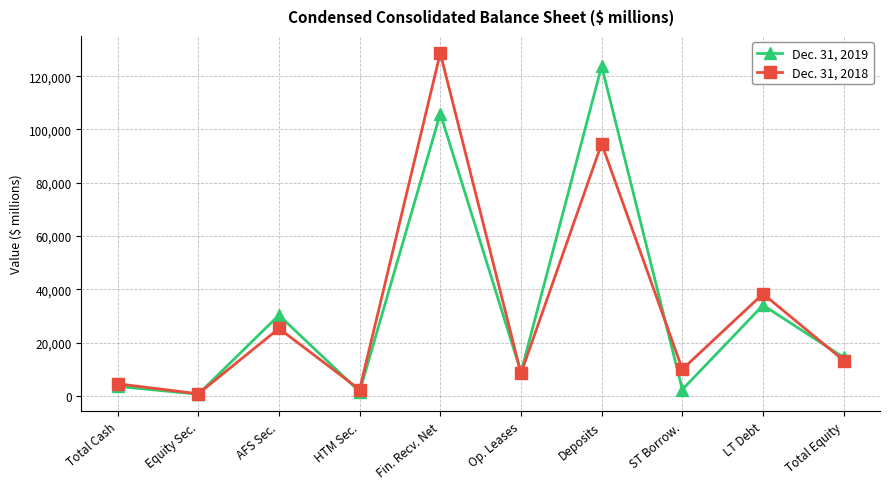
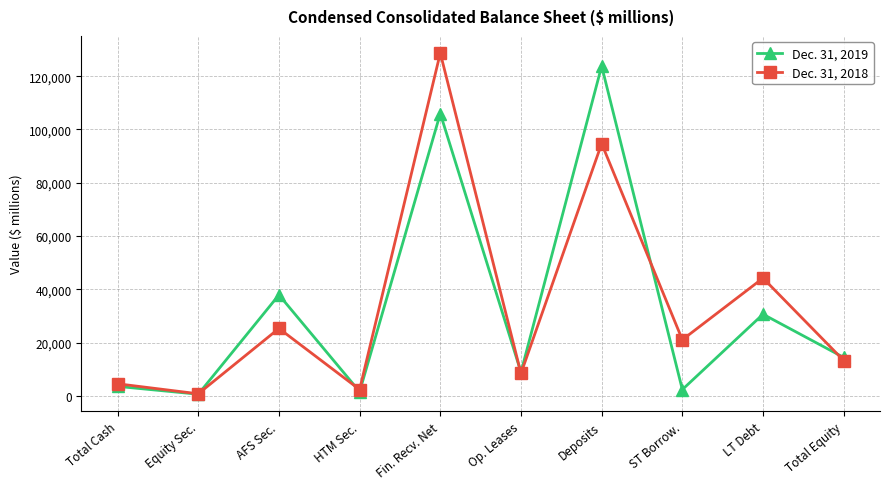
  {
    "Dec. 31, 2019": {
      "Total Cash": "4,000",
-     "AFS Sec.": "30,000",
+     "AFS Sec.": "38,000",
      "Fin. Recv. Net": "106,000",
      "Deposits": "124,000",
      "ST Borrow.": "2,000",
-     "LT Debt": "34,000",
+     "LT Debt": "31,000",
      "Total Equity": "14,000"
    },
    "Dec. 31, 2018": {
      "Total Cash": "5,000",
      "AFS Sec.": "25,000",
      "Fin. Recv. Net": "129,000",
      "Deposits": "95,000",
-     "ST Borrow.": "10,000",
-     "LT Debt": "38,000",
+     "ST Borrow.": "21,000",
+     "LT Debt": "44,000",
      "Total Equity": "13,000"
    }
  }
